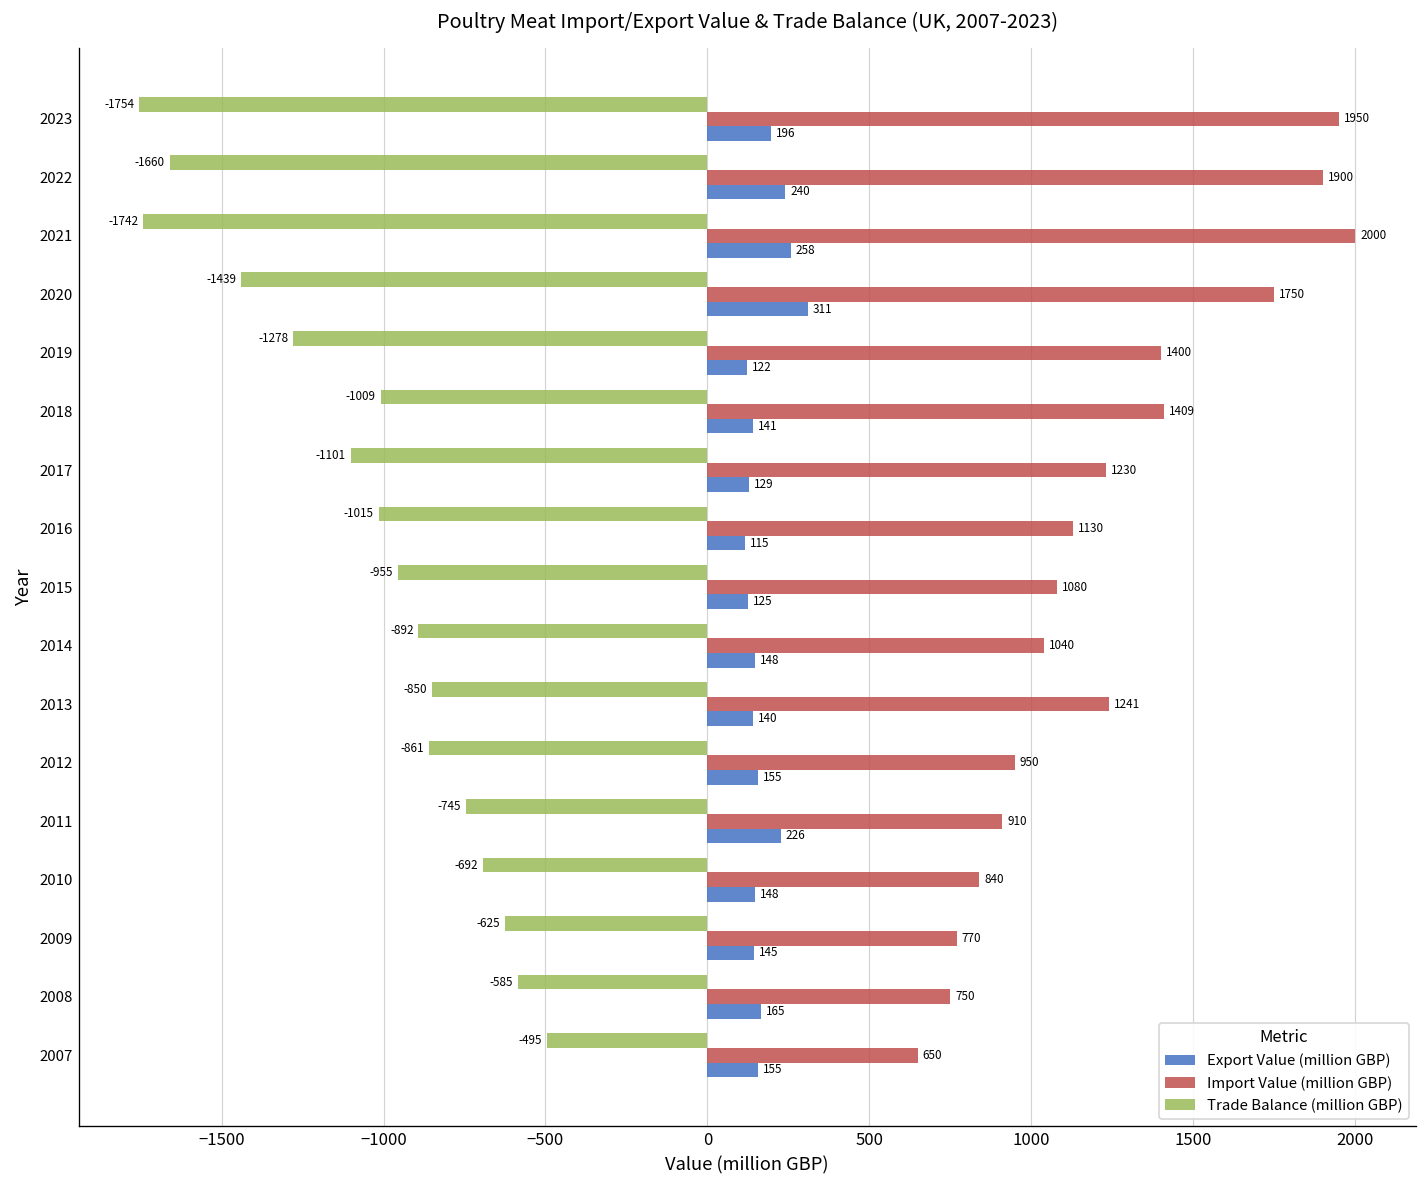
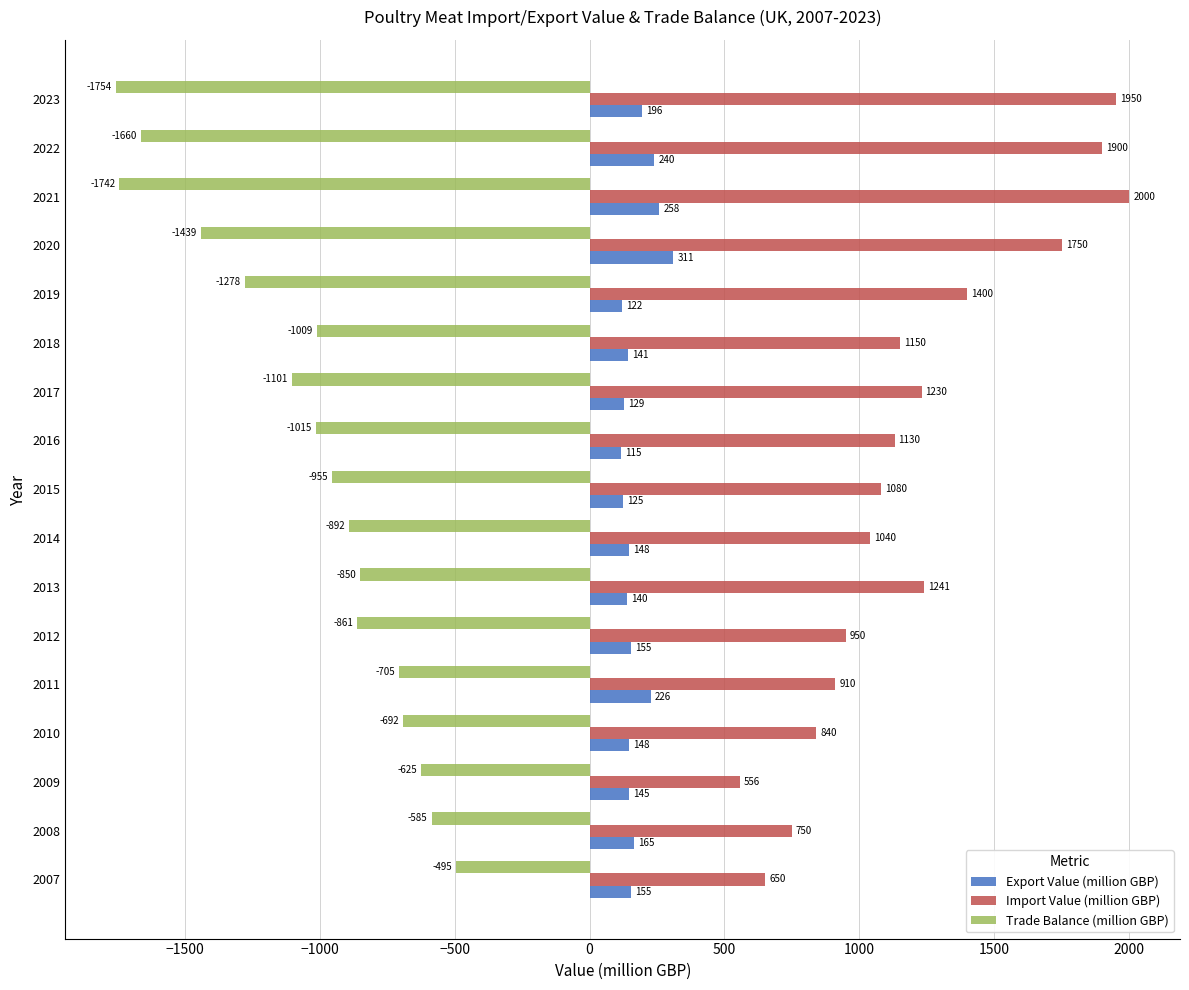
  {
    "Export Value (million GBP)": {
      "2023": 196,
      "2022": 240,
      "2021": 258,
      "2020": 311,
      "2019": 122,
      "2018": 141,
      "2017": 129,
      "2016": 115,
      "2015": 125,
      "2014": 148,
      "2013": 140,
      "2012": 155,
      "2011": 226,
      "2010": 148,
      "2009": 145,
      "2008": 165,
      "2007": 155
    },
    "Import Value (million GBP)": {
      "2023": 1950,
      "2022": 1900,
      "2021": 2000,
      "2020": 1750,
      "2019": 1400,
-     "2018": 1409,
+     "2018": 1150,
      "2017": 1230,
      "2016": 1130,
      "2015": 1080,
      "2014": 1040,
      "2013": 1241,
      "2012": 950,
      "2011": 910,
      "2010": 840,
-     "2009": 770,
+     "2009": 556,
      "2008": 750,
      "2007": 650
    },
    "Trade Balance (million GBP)": {
      "2023": -1754,
      "2022": -1660,
      "2021": -1742,
      "2020": -1439,
      "2019": -1278,
      "2018": -1009,
      "2017": -1101,
      "2016": -1015,
      "2015": -955,
      "2014": -892,
      "2013": -850,
      "2012": -861,
-     "2011": -745,
+     "2011": -705,
      "2010": -692,
      "2009": -625,
      "2008": -585,
      "2007": -495
    }
  }
